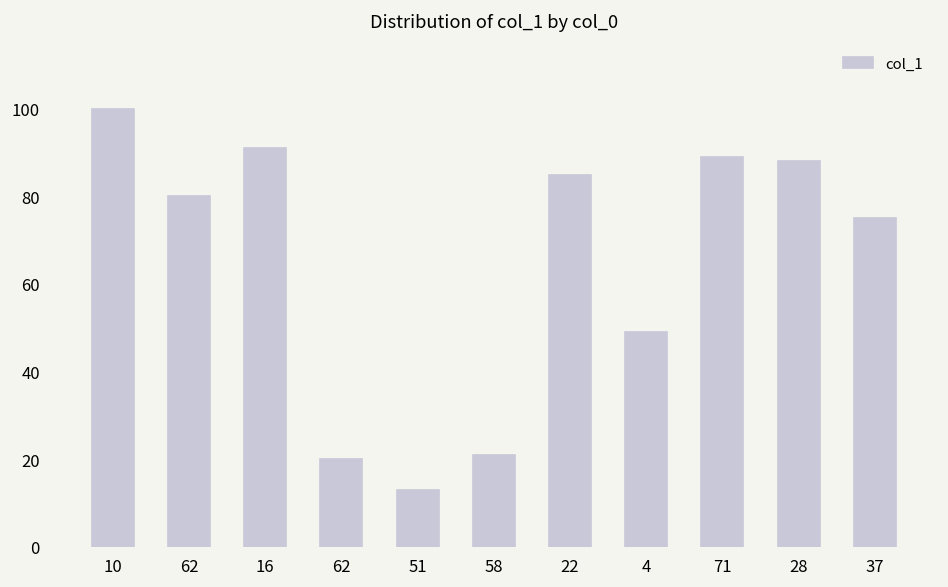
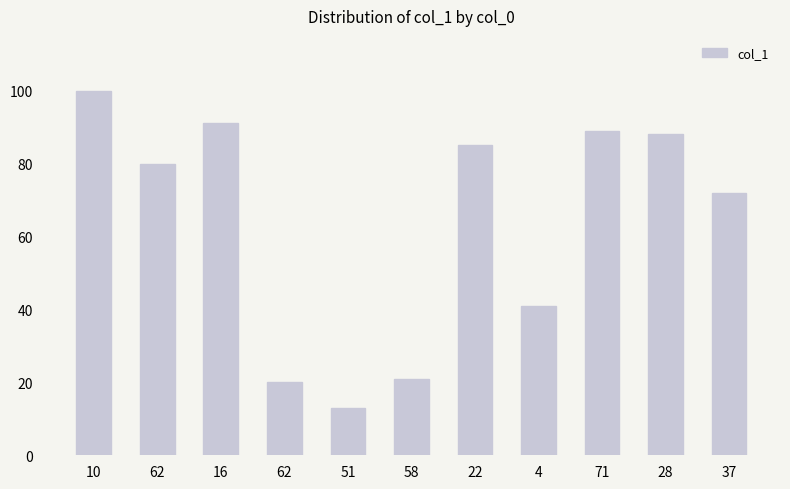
  {
    "10": 100,
    "16": 91,
    "51": 13,
    "58": 21,
    "22": 85,
-   "4": 49,
+   "4": 41,
    "71": 89,
    "28": 88,
-   "37": 75
+   "37": 72
  }
